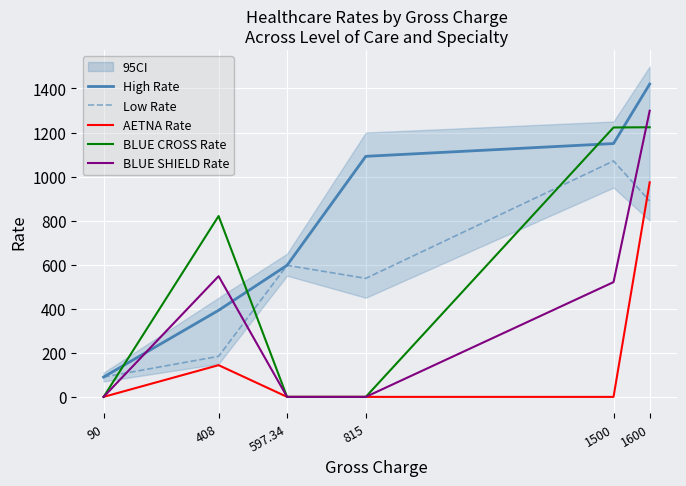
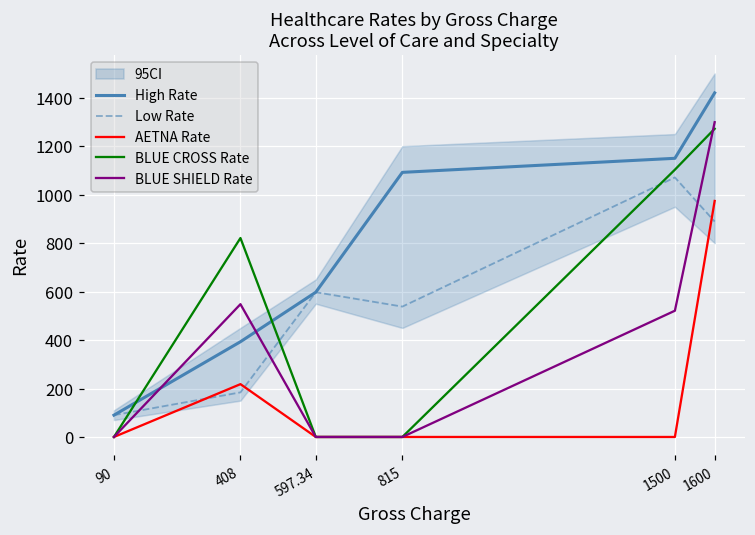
  {
    "AETNA Rate": {
-     "408": 140,
+     "408": 220,
      "1500": 0,
      "1600": 970
    },
    "BLUE CROSS Rate": {
      "408": 820,
-     "1500": 1220,
-     "1600": 1220
+     "1500": 1100,
+     "1600": 1270
    },
    "BLUE SHIELD Rate": {
      "408": 550,
      "1500": 520,
      "1600": 1300
    }
  }
